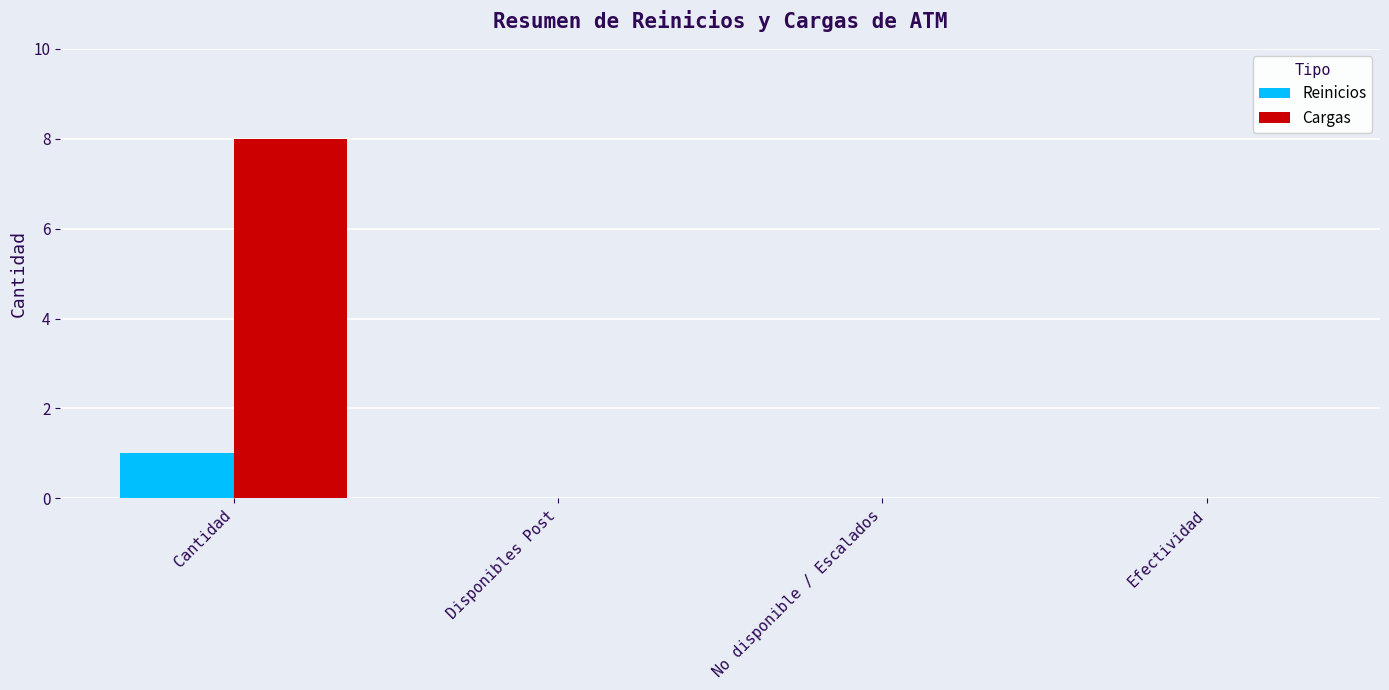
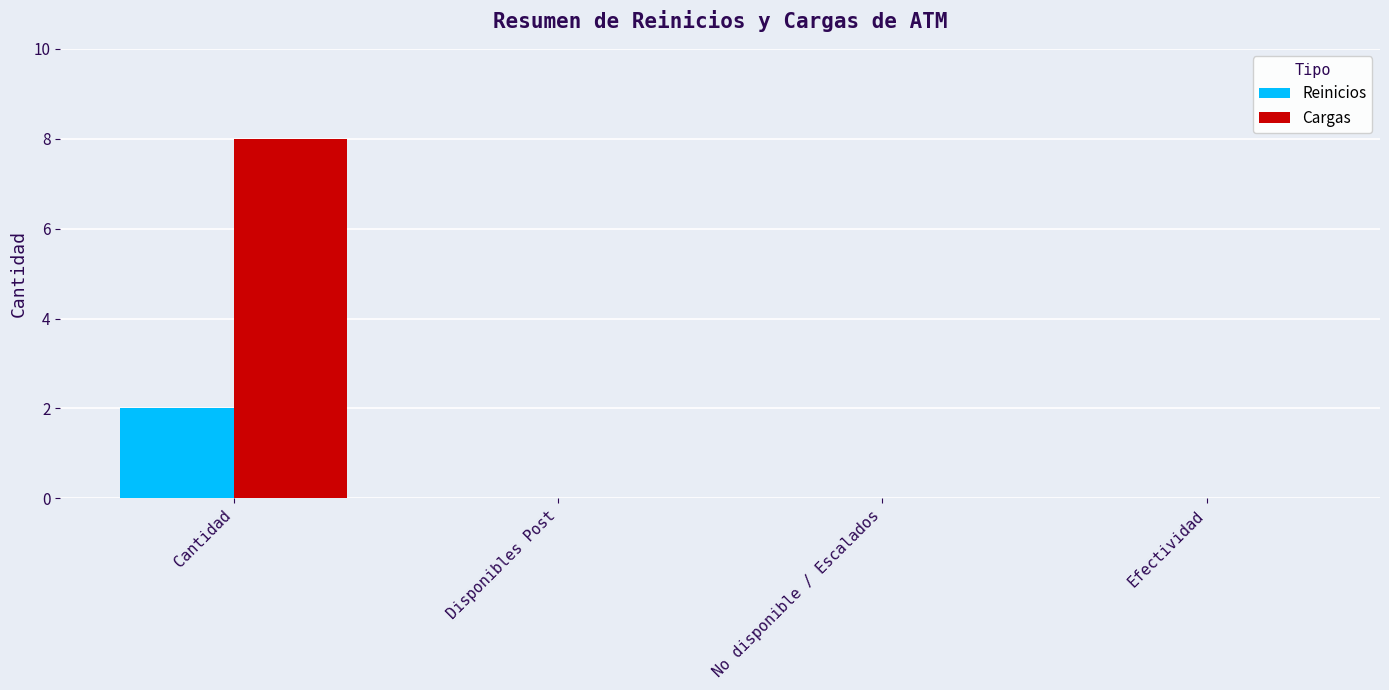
  {
    "Reinicios": {
-     "Cantidad": 1,
+     "Cantidad": 2,
      "Disponibles Post": 0,
      "No disponible / Escalados": 0,
      "Efectividad": 0
    },
    "Cargas": {
      "Cantidad": 8,
      "Disponibles Post": 0,
      "No disponible / Escalados": 0,
      "Efectividad": 0
    }
  }
